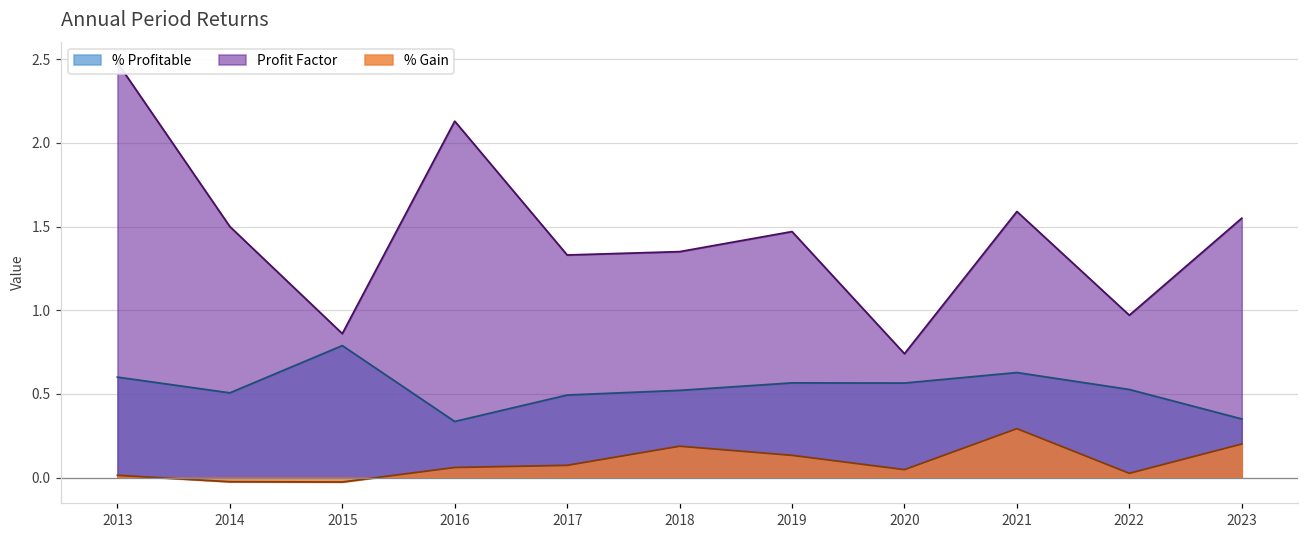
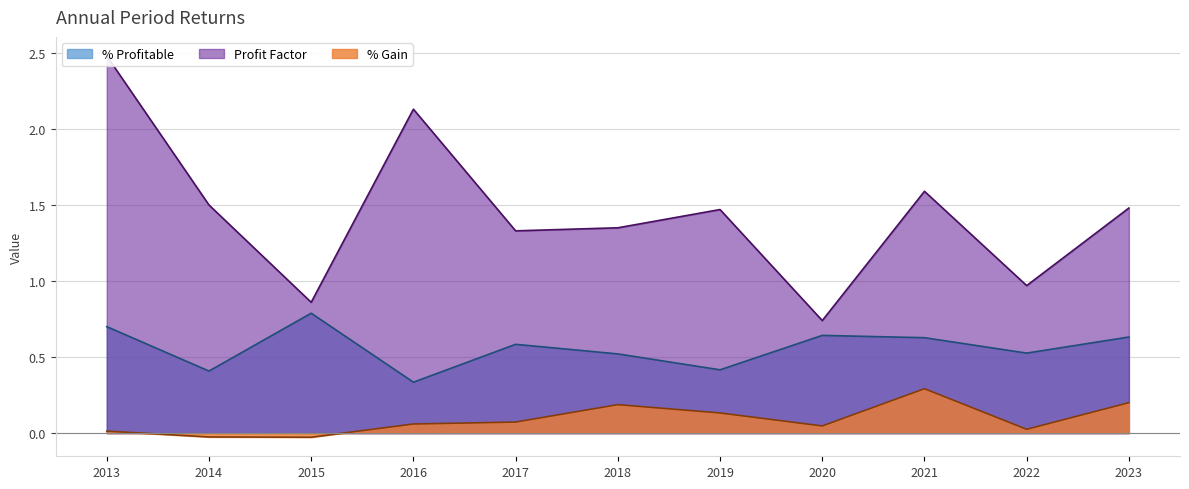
  {
    "% Profitable": {
-     "2013": 0.6,
-     "2014": 0.51,
+     "2013": 0.7,
+     "2014": 0.41,
      "2015": 0.79,
      "2016": 0.33,
-     "2017": 0.49,
+     "2017": 0.58,
      "2018": 0.52,
-     "2019": 0.57,
-     "2020": 0.56,
+     "2019": 0.42,
+     "2020": 0.64,
      "2021": 0.63,
      "2022": 0.53,
-     "2023": 0.35
+     "2023": 0.63
    },
    "Profit Factor": {
      "2014": 1.50,
      "2015": 0.86,
      "2016": 2.13,
      "2017": 1.33,
      "2018": 1.35,
      "2019": 1.47,
      "2020": 0.74,
      "2021": 1.59,
      "2022": 0.97,
-     "2023": 1.55
+     "2023": 1.48
    }
  }
